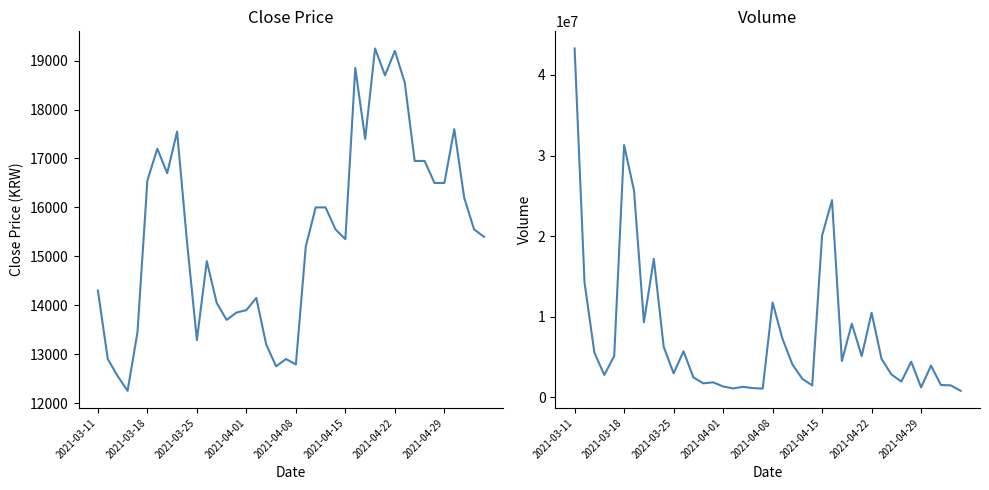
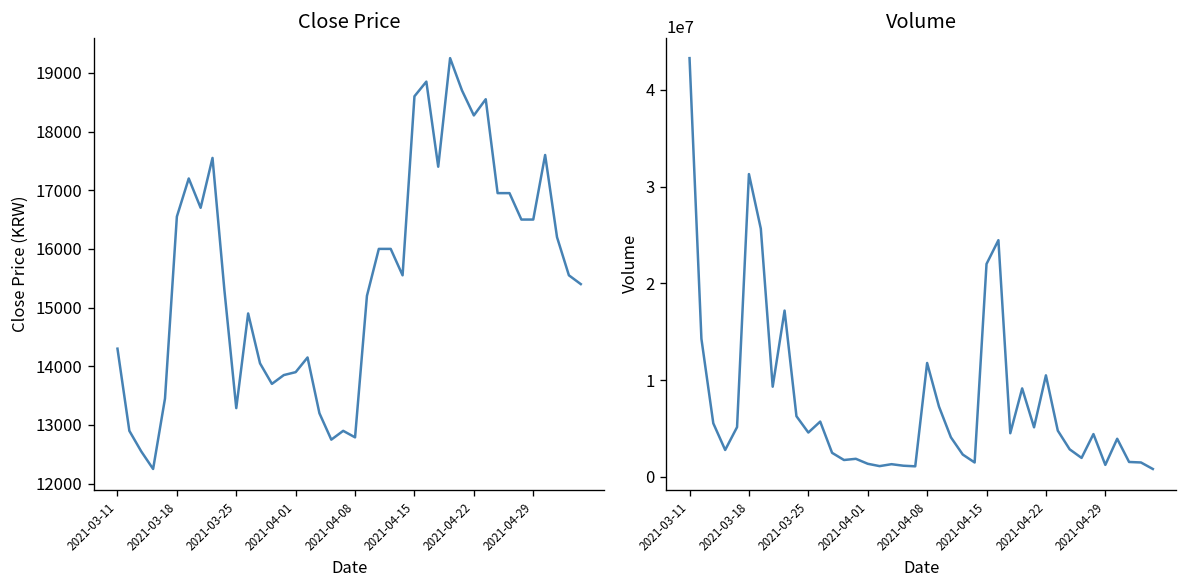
  {
    "Close Price": {
      "2021-03-11": 14300,
      "2021-03-18": 16600,
      "2021-03-25": 13300,
      "2021-04-01": 13900,
      "2021-04-08": 12800,
-     "2021-04-15": 15400,
-     "2021-04-22": 19200,
+     "2021-04-15": 18600,
+     "2021-04-22": 18300,
      "2021-04-29": 16500
    },
    "Volume": {
      "2021-03-11": 43000000,
      "2021-03-18": 31000000,
-     "2021-03-25": 3000000,
+     "2021-03-25": 5000000,
      "2021-04-01": 1000000,
      "2021-04-08": 12000000,
-     "2021-04-15": 20000000,
+     "2021-04-15": 22000000,
      "2021-04-22": 10000000,
      "2021-04-29": 1000000
    }
  }
